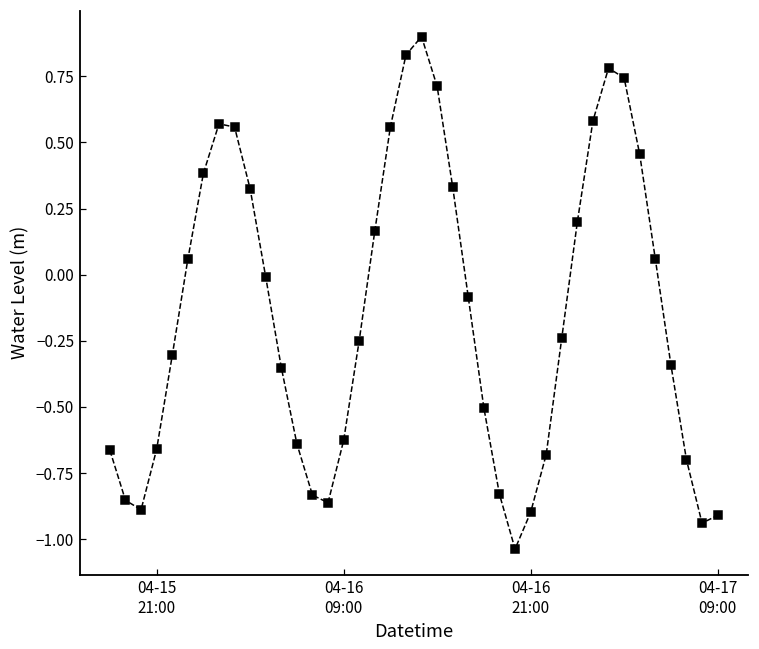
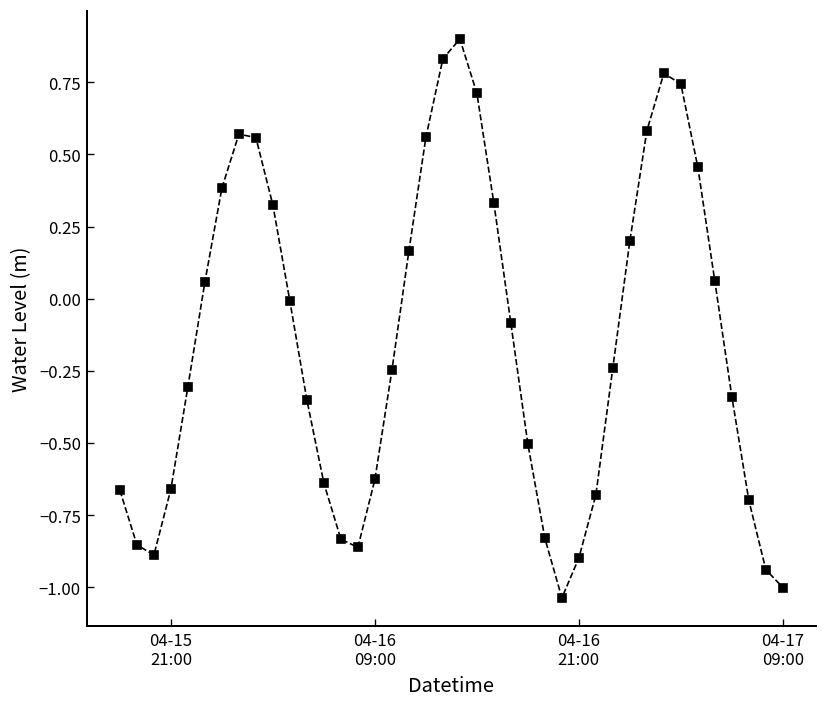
  {
    "04-15 21:00": -0.66,
    "04-16 09:00": -0.63,
    "04-16 21:00": -0.90,
-   "04-17 09:00": -0.91
+   "04-17 09:00": -1.00
  }
